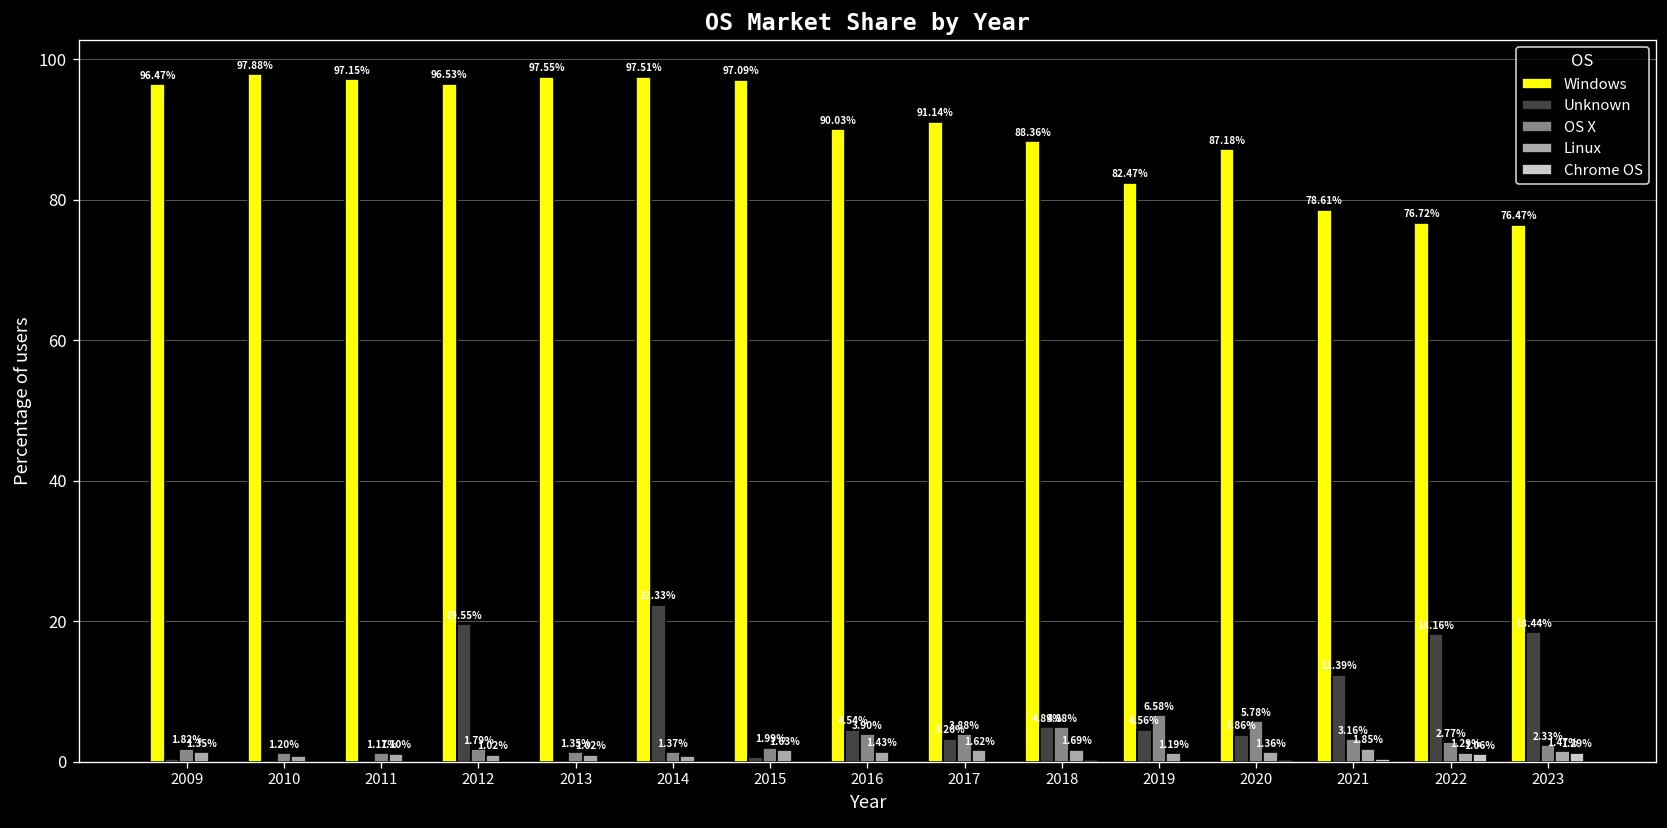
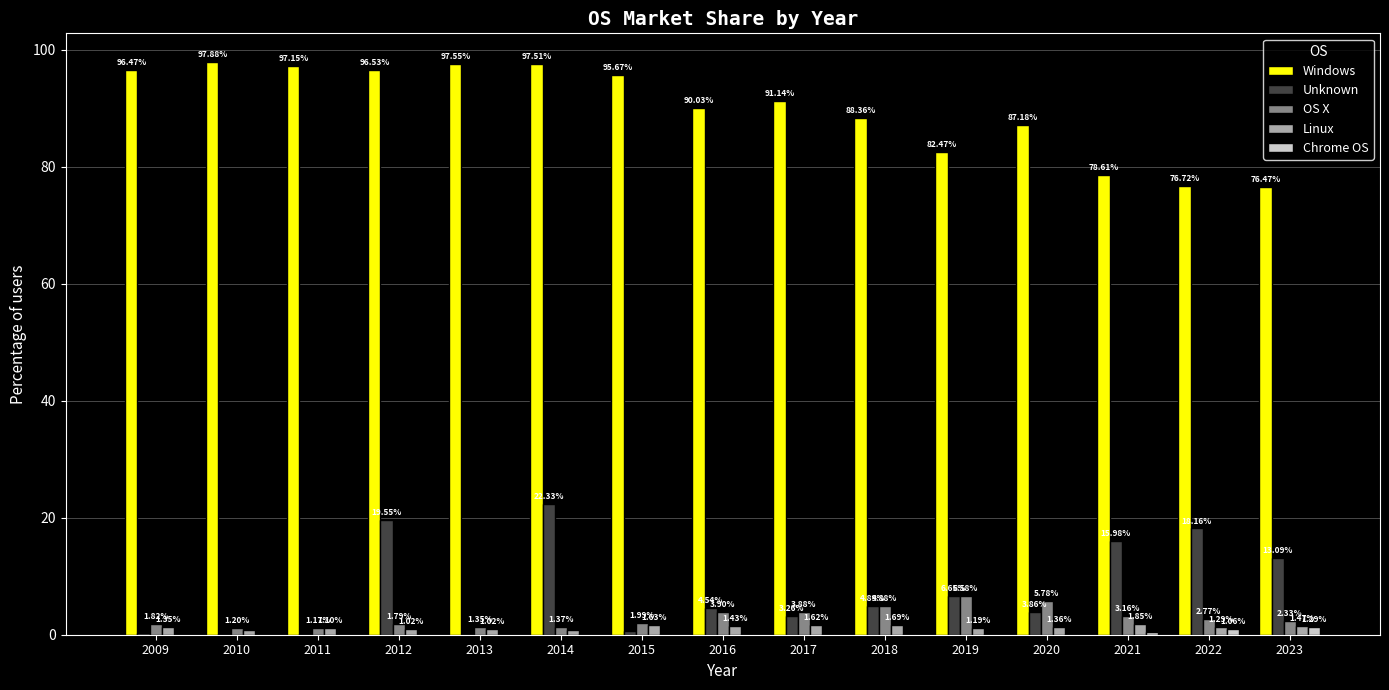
  {
    "Windows": {
      "2009": "96.47%",
      "2010": "97.88%",
      "2011": "97.15%",
      "2012": "96.53%",
      "2013": "97.55%",
      "2014": "97.51%",
-     "2015": "97.09%",
+     "2015": "95.67%",
      "2016": "90.03%",
      "2017": "91.14%",
      "2018": "88.36%",
      "2019": "82.47%",
      "2020": "87.18%",
      "2021": "78.61%",
      "2022": "76.72%",
      "2023": "76.47%"
    },
    "Unknown": {
      "2012": "19.55%",
      "2014": "22.33%",
-     "2019": "4.56%",
+     "2019": "6.65%",
      "2020": "3.86%",
-     "2021": "12.39%",
+     "2021": "15.98%",
      "2022": "18.16%",
-     "2023": "18.44%"
+     "2023": "13.09%"
    }
  }
